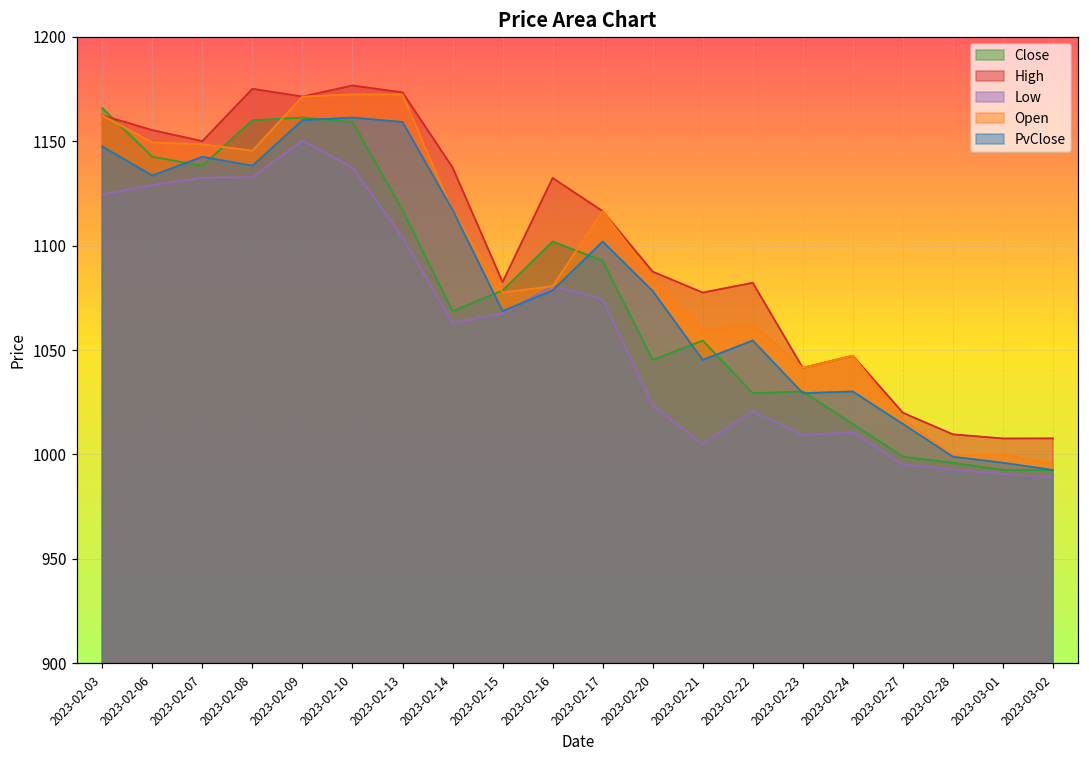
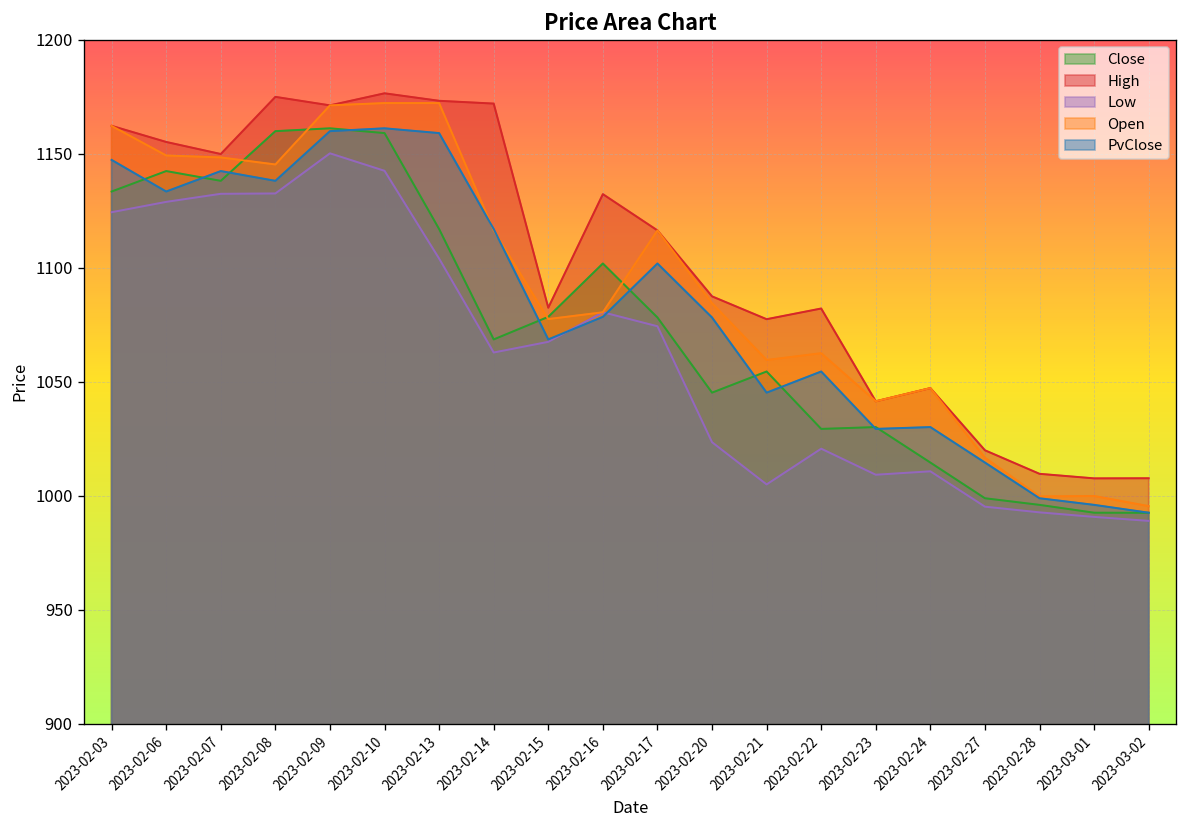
  {
    "Close": {
-     "2023-02-03": 1166,
+     "2023-02-03": 1134,
      "2023-02-06": 1142,
      "2023-02-07": 1138,
      "2023-02-08": 1160,
      "2023-02-10": 1159,
      "2023-02-13": 1117,
      "2023-02-14": 1069,
      "2023-02-16": 1102,
-     "2023-02-17": 1093,
+     "2023-02-17": 1078,
      "2023-02-20": 1045,
      "2023-02-21": 1055,
      "2023-02-22": 1029,
      "2023-02-24": 1015,
      "2023-02-27": 999,
      "2023-02-28": 996,
      "2023-03-01": 993
    },
    "High": {
      "2023-02-06": 1155,
      "2023-02-07": 1150,
      "2023-02-08": 1175,
      "2023-02-10": 1177,
-     "2023-02-14": 1137,
+     "2023-02-14": 1172,
      "2023-02-15": 1083,
      "2023-02-16": 1132,
      "2023-02-20": 1088,
      "2023-02-21": 1077,
      "2023-02-22": 1082,
      "2023-02-27": 1020,
      "2023-02-28": 1010,
      "2023-03-01": 1008,
      "2023-03-02": 1008
    },
    "Low": {
      "2023-02-03": 1124,
      "2023-02-06": 1129,
      "2023-02-07": 1133,
      "2023-02-08": 1133,
      "2023-02-09": 1150,
-     "2023-02-10": 1137,
+     "2023-02-10": 1143,
      "2023-02-13": 1104,
      "2023-02-14": 1063,
      "2023-02-17": 1074,
      "2023-02-20": 1024,
      "2023-02-21": 1005,
      "2023-02-22": 1021,
      "2023-02-23": 1009,
      "2023-02-24": 1011,
      "2023-02-27": 995,
      "2023-02-28": 993,
      "2023-03-01": 991,
      "2023-03-02": 989
    },
    "Open": {
      "2023-02-06": 1149,
      "2023-02-07": 1148,
      "2023-02-08": 1145,
      "2023-02-10": 1172,
      "2023-02-20": 1085,
      "2023-02-21": 1060,
      "2023-02-22": 1063,
      "2023-02-27": 1017,
      "2023-03-01": 1000,
      "2023-03-02": 995
    },
    "PvClose": {
      "2023-02-03": 1147,
      "2023-02-06": 1134,
      "2023-02-07": 1142,
      "2023-02-08": 1138,
      "2023-02-10": 1161,
      "2023-02-13": 1159,
      "2023-02-16": 1079,
      "2023-02-17": 1102,
      "2023-02-20": 1078,
      "2023-02-21": 1045,
      "2023-02-22": 1055,
      "2023-02-24": 1030,
      "2023-02-27": 1015,
      "2023-03-01": 996
    }
  }
